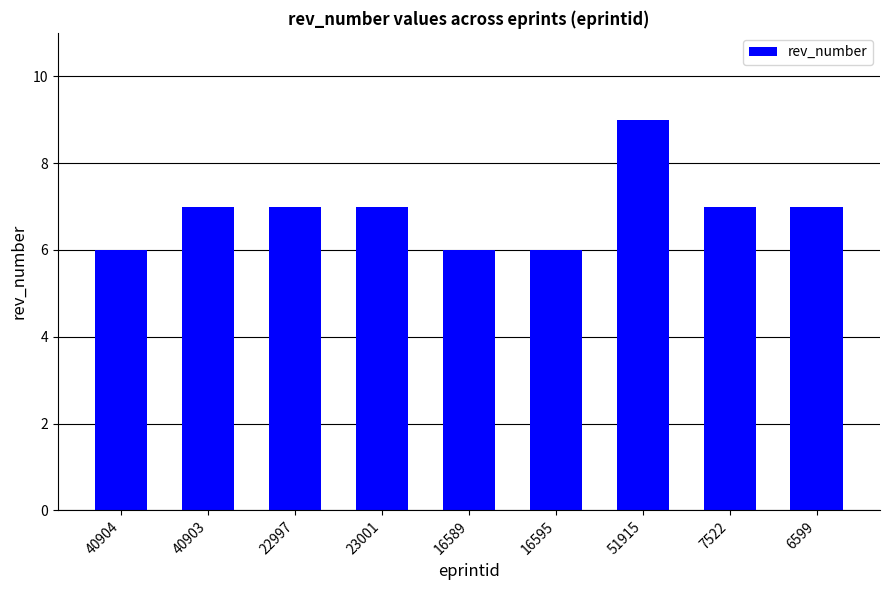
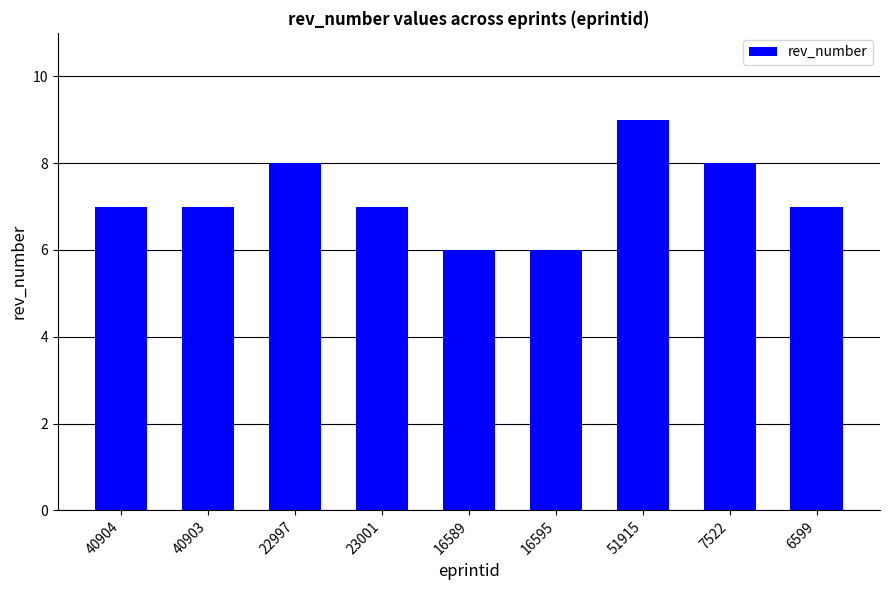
  {
-   "40904": 6,
+   "40904": 7,
    "40903": 7,
-   "22997": 7,
+   "22997": 8,
    "23001": 7,
    "16589": 6,
    "16595": 6,
    "51915": 9,
-   "7522": 7,
+   "7522": 8,
    "6599": 7
  }
